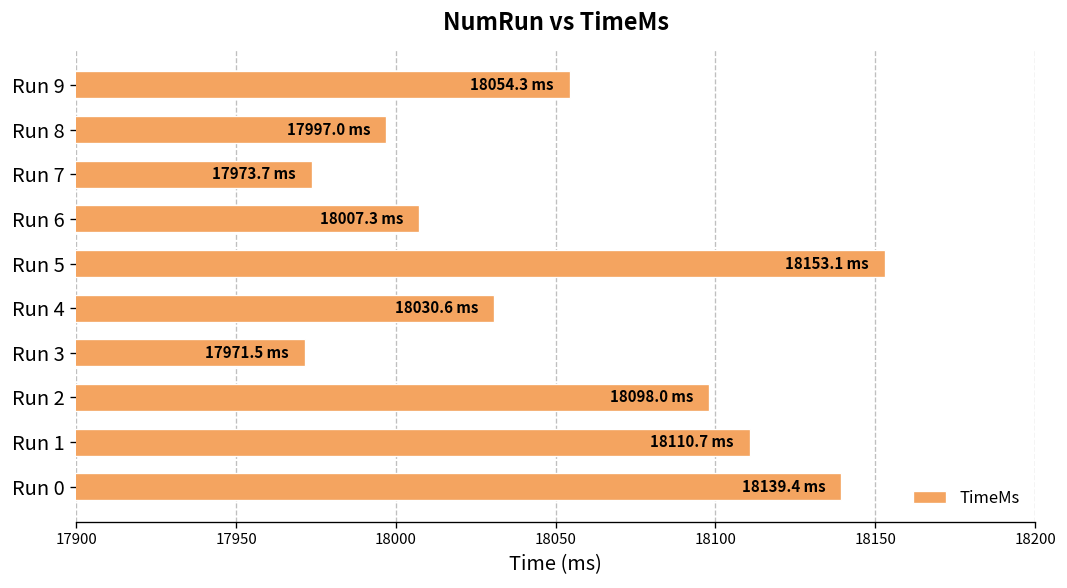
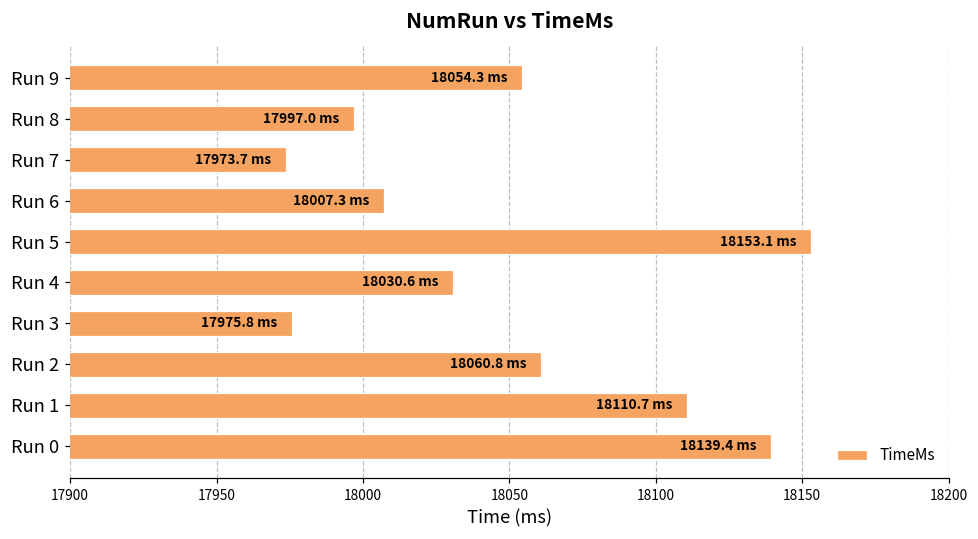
  {
    "Run 9": 18054.3,
    "Run 8": 17997.0,
    "Run 7": 17973.7,
    "Run 6": 18007.3,
    "Run 5": 18153.1,
    "Run 4": 18030.6,
-   "Run 3": 17971.5,
-   "Run 2": 18098.0,
+   "Run 3": 17975.8,
+   "Run 2": 18060.8,
    "Run 1": 18110.7,
    "Run 0": 18139.4
  }
